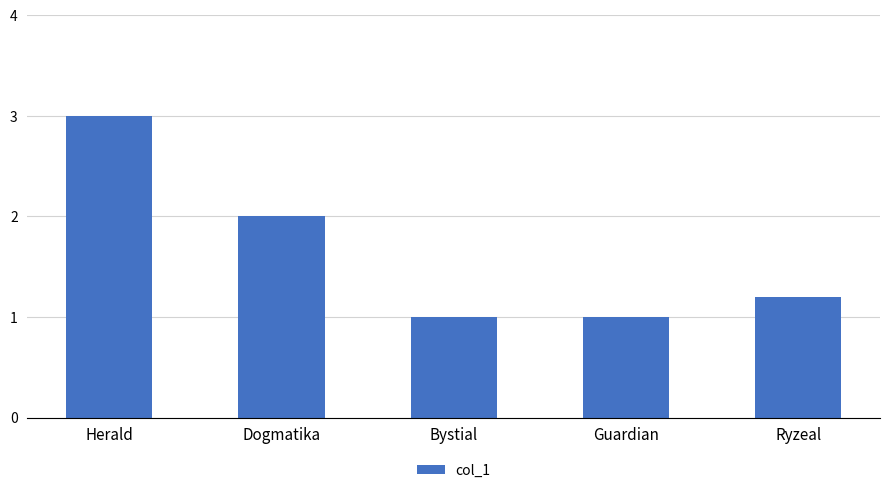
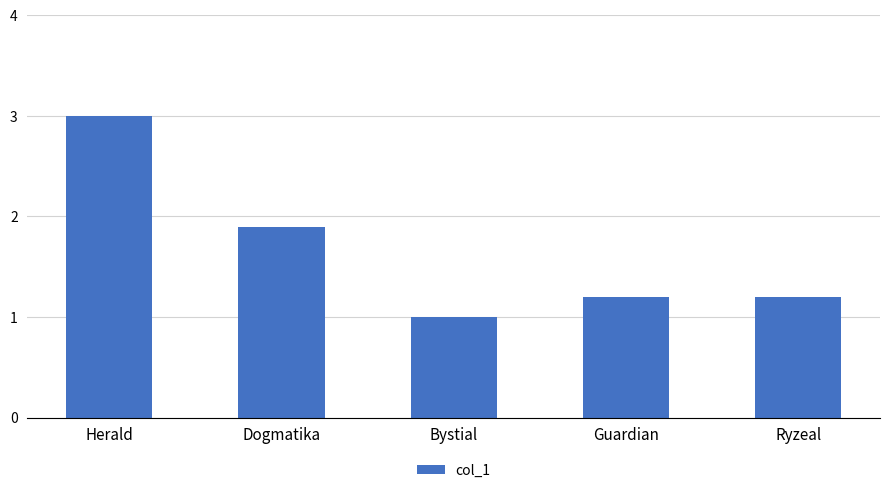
  {
    "Herald": 3.0,
-   "Dogmatika": 2.0,
+   "Dogmatika": 1.9,
    "Bystial": 1.0,
-   "Guardian": 1.0,
+   "Guardian": 1.2,
    "Ryzeal": 1.2
  }
